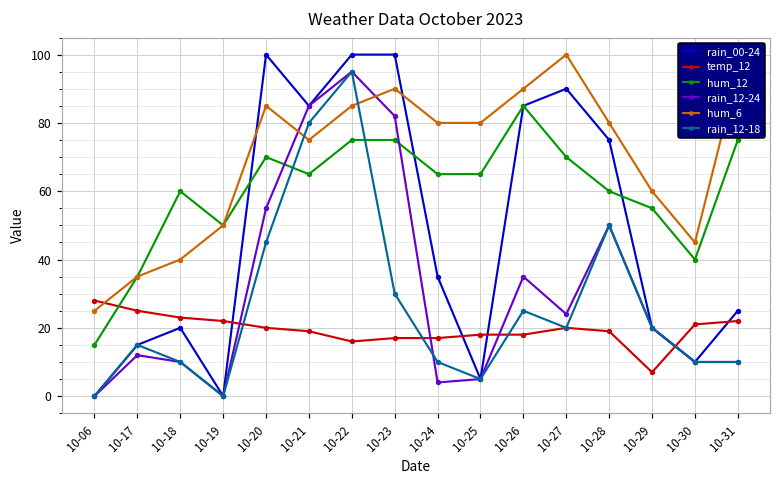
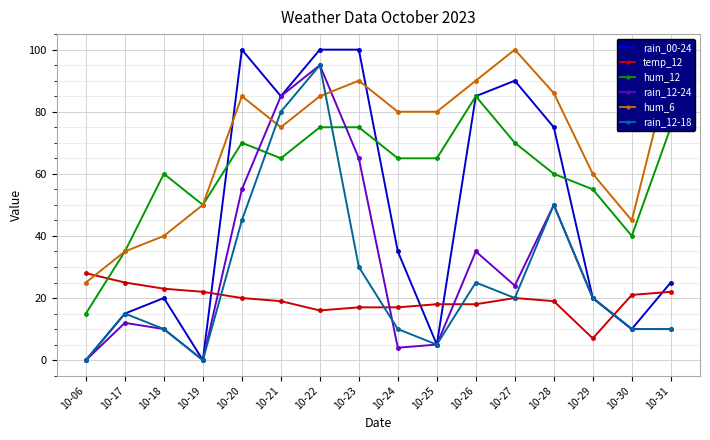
  {
    "rain_00-24": {
      "10-18": 20,
      "10-20": 100,
      "10-22": 100,
      "10-23": 100,
      "10-24": 35,
      "10-27": 90,
      "10-28": 75,
      "10-31": 25
    },
    "temp_12": {
      "10-06": 28,
      "10-17": 25,
      "10-18": 23,
      "10-19": 22,
      "10-20": 20,
      "10-21": 19,
      "10-22": 16,
      "10-23": 17,
      "10-24": 17,
      "10-25": 18,
      "10-26": 18,
      "10-28": 19,
      "10-29": 7,
      "10-30": 21,
      "10-31": 22
    },
    "hum_12": {
      "10-06": 15,
      "10-18": 60,
      "10-20": 70,
      "10-21": 65,
      "10-22": 75,
      "10-23": 75,
      "10-24": 65,
      "10-25": 65,
      "10-27": 70,
      "10-28": 60,
      "10-29": 55,
      "10-30": 40
    },
    "rain_12-24": {
      "10-17": 12,
      "10-20": 55,
-     "10-23": 82,
+     "10-23": 65,
      "10-24": 4,
      "10-26": 35,
      "10-27": 24
    },
    "hum_6": {
      "10-06": 25,
      "10-18": 40,
      "10-20": 85,
      "10-21": 75,
      "10-22": 85,
      "10-23": 90,
      "10-24": 80,
      "10-25": 80,
      "10-26": 90,
      "10-27": 100,
-     "10-28": 80,
+     "10-28": 86,
      "10-29": 60,
      "10-30": 45
    },
    "rain_12-18": {
      "10-20": 45,
      "10-21": 80,
      "10-23": 30,
      "10-24": 10,
      "10-26": 25
    }
  }
